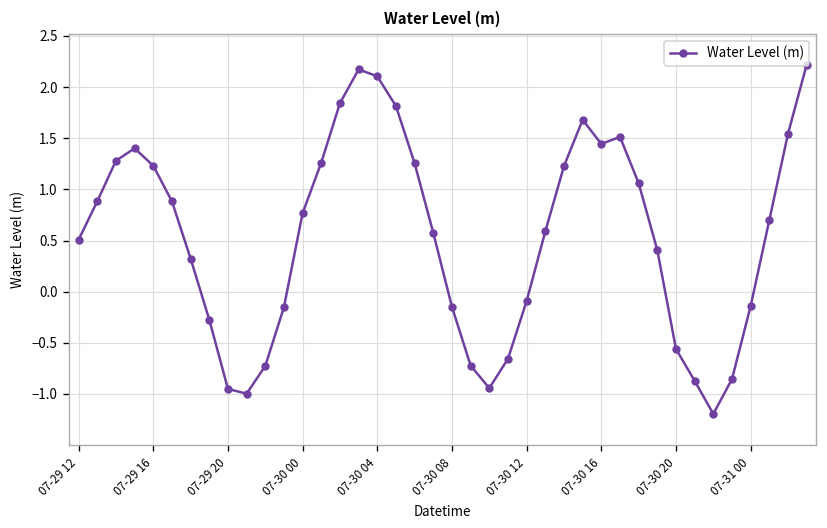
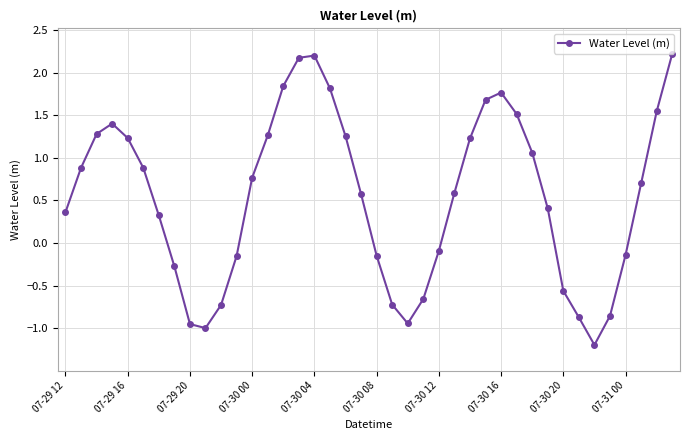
  {
-   "07-29 12": 0.5,
+   "07-29 12": 0.4,
    "07-29 16": 1.2,
    "07-29 20": -1.0,
    "07-30 00": 0.8,
-   "07-30 04": 2.1,
+   "07-30 04": 2.2,
    "07-30 08": -0.1,
    "07-30 12": -0.1,
-   "07-30 16": 1.4,
+   "07-30 16": 1.8,
    "07-30 20": -0.6,
    "07-31 00": -0.1
  }
